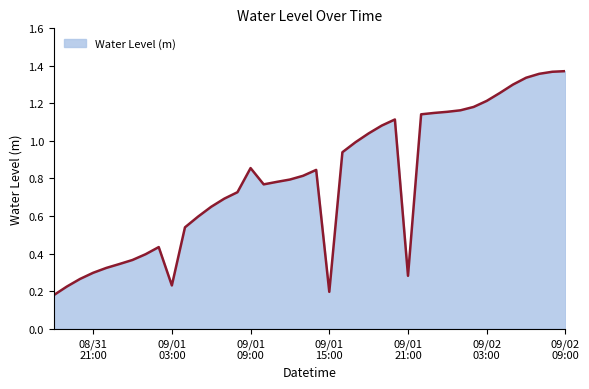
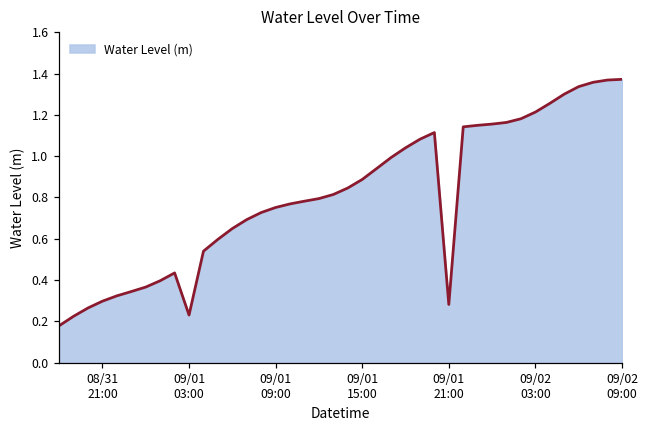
  {
    "08/31 21:00": 0.30,
    "09/01 03:00": 0.23,
-   "09/01 09:00": 0.86,
-   "09/01 15:00": 0.20,
+   "09/01 09:00": 0.75,
+   "09/01 15:00": 0.89,
    "09/01 21:00": 0.28,
    "09/02 03:00": 1.21,
    "09/02 09:00": 1.37
  }
